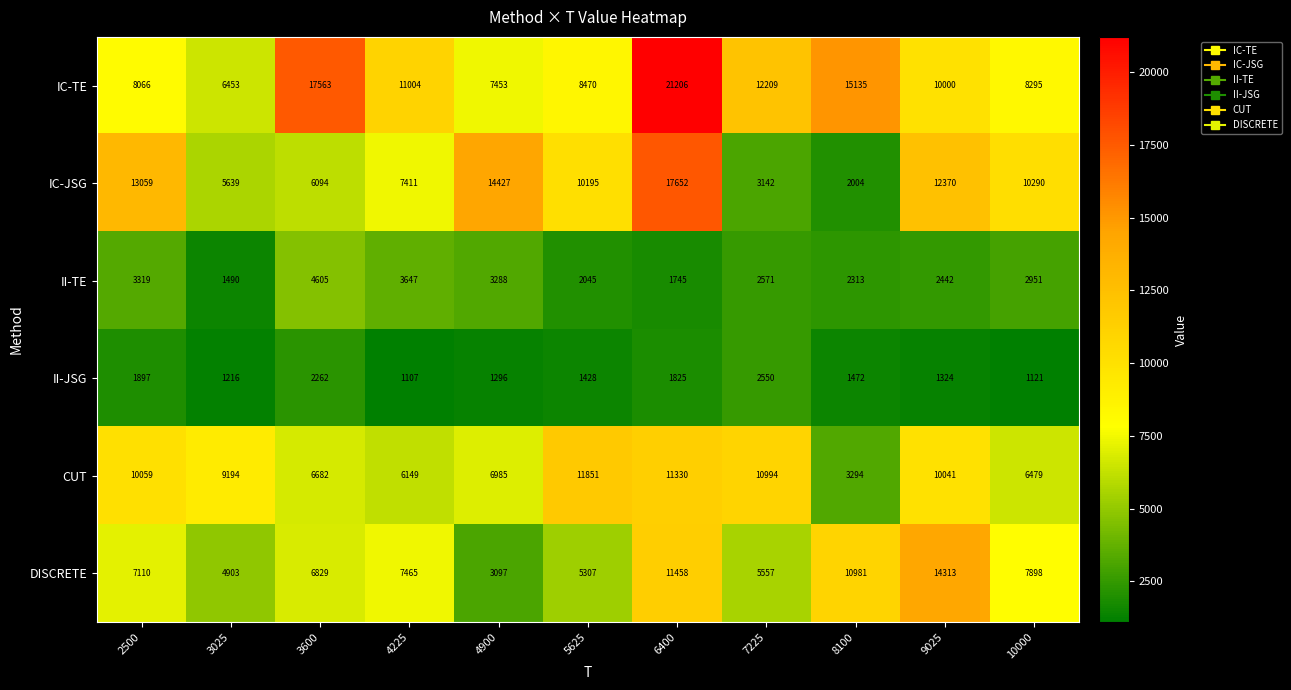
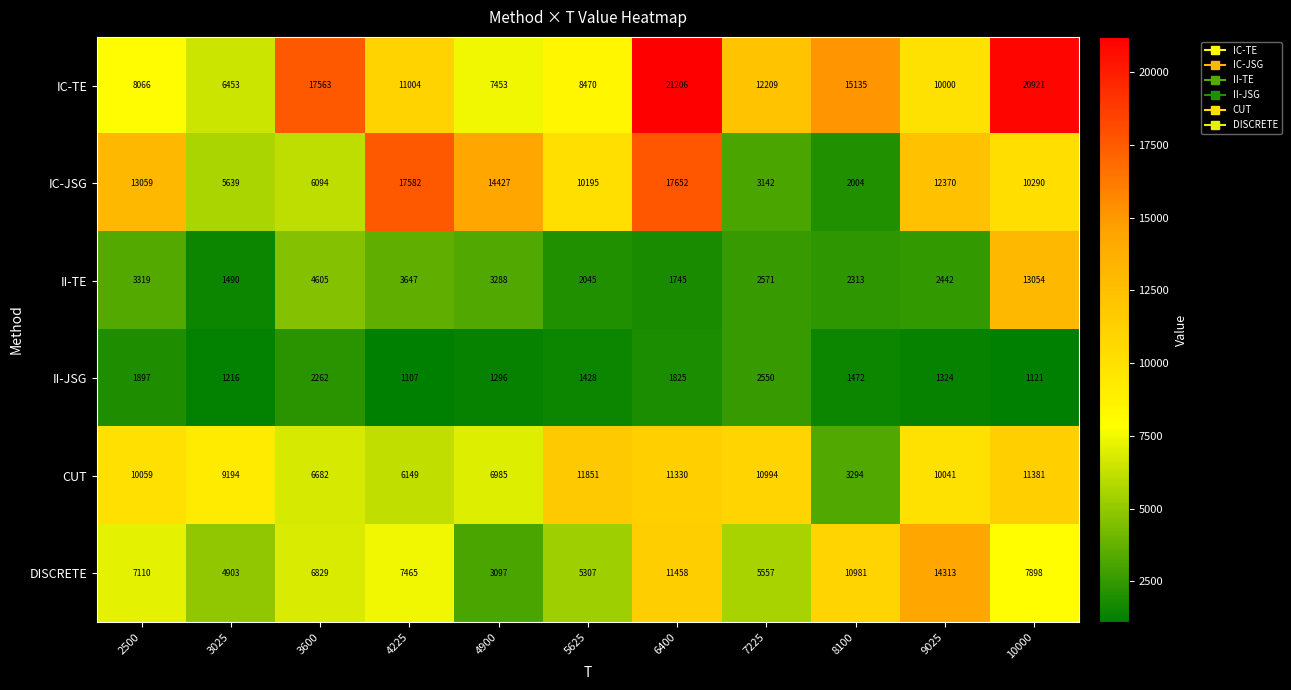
  {
    "IC-TE": {
      "2500": 8066,
      "3025": 6453,
      "3600": 17563,
      "4225": 11004,
      "4900": 7453,
      "5625": 8470,
      "6400": 21206,
      "7225": 12209,
      "8100": 15135,
      "9025": 10000,
-     "10000": 8295
+     "10000": 20921
    },
    "IC-JSG": {
      "2500": 13059,
      "3025": 5639,
      "3600": 6094,
-     "4225": 7411,
+     "4225": 17582,
      "4900": 14427,
      "5625": 10195,
      "6400": 17652,
      "7225": 3142,
      "8100": 2004,
      "9025": 12370,
      "10000": 10290
    },
    "II-TE": {
      "2500": 3319,
      "3025": 1490,
      "3600": 4605,
      "4225": 3647,
      "4900": 3288,
      "5625": 2045,
      "6400": 1745,
      "7225": 2571,
      "8100": 2313,
      "9025": 2442,
-     "10000": 2951
+     "10000": 13054
    },
    "II-JSG": {
      "2500": 1897,
      "3025": 1216,
      "3600": 2262,
      "4225": 1107,
      "4900": 1296,
      "5625": 1428,
      "6400": 1825,
      "7225": 2550,
      "8100": 1472,
      "9025": 1324,
      "10000": 1121
    },
    "CUT": {
      "2500": 10059,
      "3025": 9194,
      "3600": 6682,
      "4225": 6149,
      "4900": 6985,
      "5625": 11851,
      "6400": 11330,
      "7225": 10994,
      "8100": 3294,
      "9025": 10041,
-     "10000": 6479
+     "10000": 11381
    },
    "DISCRETE": {
      "2500": 7110,
      "3025": 4903,
      "3600": 6829,
      "4225": 7465,
      "4900": 3097,
      "5625": 5307,
      "6400": 11458,
      "7225": 5557,
      "8100": 10981,
      "9025": 14313,
      "10000": 7898
    }
  }
